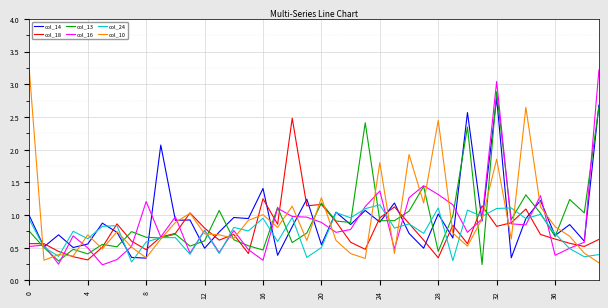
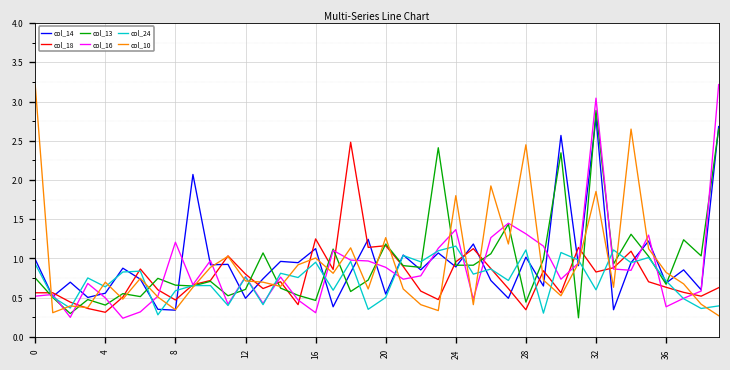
  {
    "col_14": {
      "0": 1.0,
      "4": 0.6,
      "12": 0.5,
-     "16": 1.4,
+     "16": 1.1,
      "20": 0.5,
      "28": 1.0,
      "32": 2.8
    },
    "col_18": {
      "0": 0.6,
      "4": 0.3,
      "8": 0.5,
      "16": 1.2,
      "24": 1.0,
      "28": 0.3,
      "32": 0.8
    },
    "col_13": {
      "0": 0.8,
      "4": 0.4,
      "8": 0.7,
      "12": 0.6,
      "16": 0.5,
      "28": 0.4,
      "32": 2.9
    },
    "col_16": {
      "0": 0.5,
      "4": 0.5,
      "8": 1.2,
      "16": 0.3,
      "20": 0.9,
      "24": 1.4,
      "28": 1.3,
      "32": 3.0,
      "36": 0.4
    },
    "col_24": {
      "0": 0.9,
      "4": 0.6,
      "8": 0.6,
      "16": 1.0,
      "20": 0.5,
      "24": 1.2,
      "28": 1.1,
-     "32": 1.1
+     "32": 0.6
    },
    "col_10": {
      "0": 3.2,
      "4": 0.7,
      "12": 0.7,
      "16": 1.0,
      "20": 1.3,
      "24": 1.8,
      "28": 2.4,
      "32": 1.9,
      "36": 0.8
    }
  }
